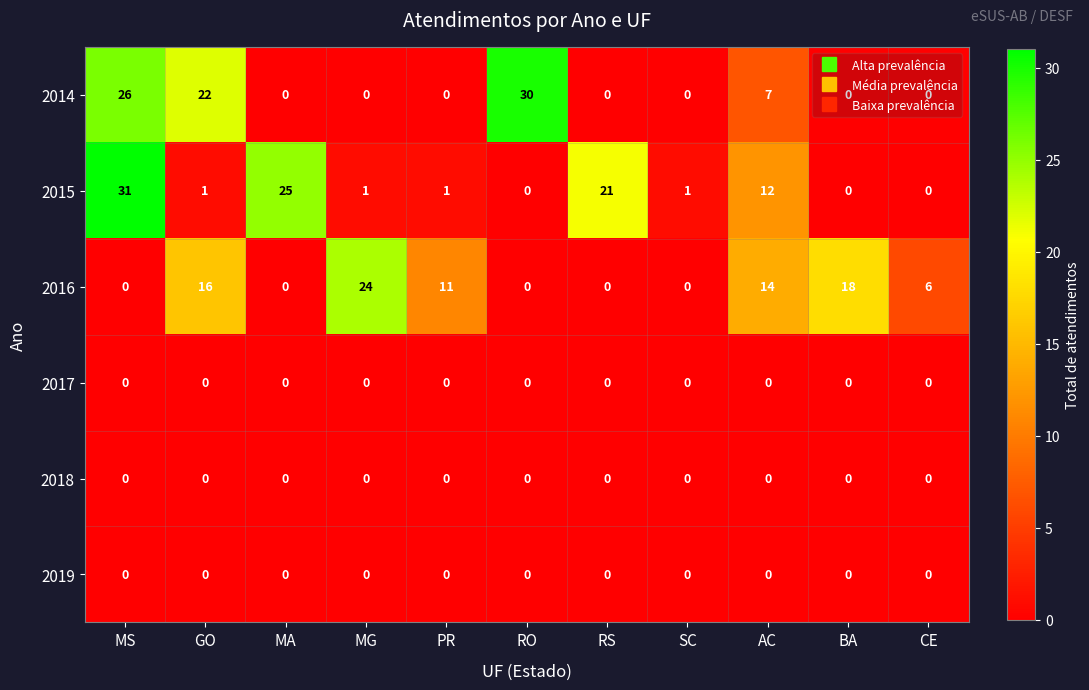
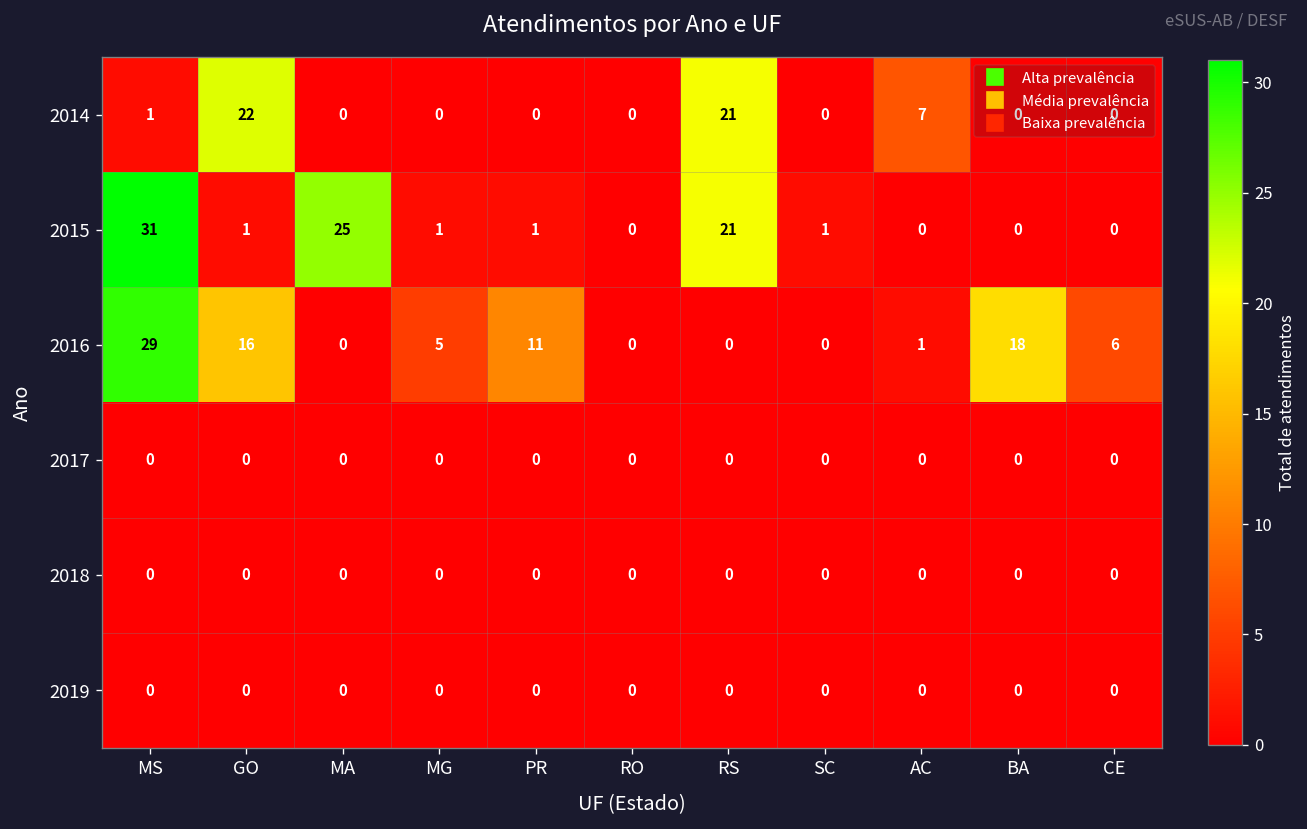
  {
    "2014": {
-     "MS": 26,
+     "MS": 1,
      "GO": 22,
      "MA": 0,
      "MG": 0,
      "PR": 0,
-     "RO": 30,
-     "RS": 0,
+     "RO": 0,
+     "RS": 21,
      "SC": 0,
      "AC": 7
    },
    "2015": {
      "MS": 31,
      "GO": 1,
      "MA": 25,
      "MG": 1,
      "PR": 1,
      "RO": 0,
      "RS": 21,
      "SC": 1,
-     "AC": 12,
+     "AC": 0,
      "BA": 0,
      "CE": 0
    },
    "2016": {
-     "MS": 0,
+     "MS": 29,
      "GO": 16,
      "MA": 0,
-     "MG": 24,
+     "MG": 5,
      "PR": 11,
      "RO": 0,
      "RS": 0,
      "SC": 0,
-     "AC": 14,
+     "AC": 1,
      "BA": 18,
      "CE": 6
    },
    "2017": {
      "MS": 0,
      "GO": 0,
      "MA": 0,
      "MG": 0,
      "PR": 0,
      "RO": 0,
      "RS": 0,
      "SC": 0,
      "AC": 0,
      "BA": 0,
      "CE": 0
    },
    "2018": {
      "MS": 0,
      "GO": 0,
      "MA": 0,
      "MG": 0,
      "PR": 0,
      "RO": 0,
      "RS": 0,
      "SC": 0,
      "AC": 0,
      "BA": 0,
      "CE": 0
    },
    "2019": {
      "MS": 0,
      "GO": 0,
      "MA": 0,
      "MG": 0,
      "PR": 0,
      "RO": 0,
      "RS": 0,
      "SC": 0,
      "AC": 0,
      "BA": 0,
      "CE": 0
    }
  }
